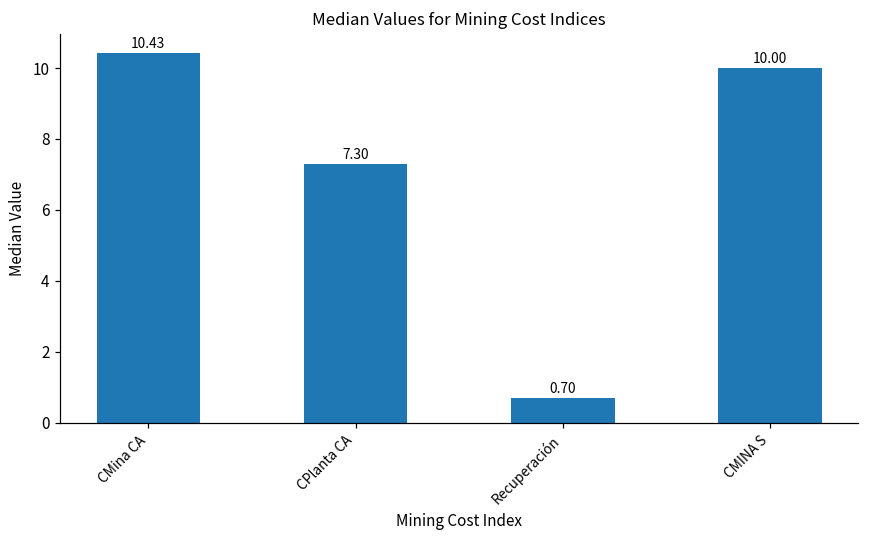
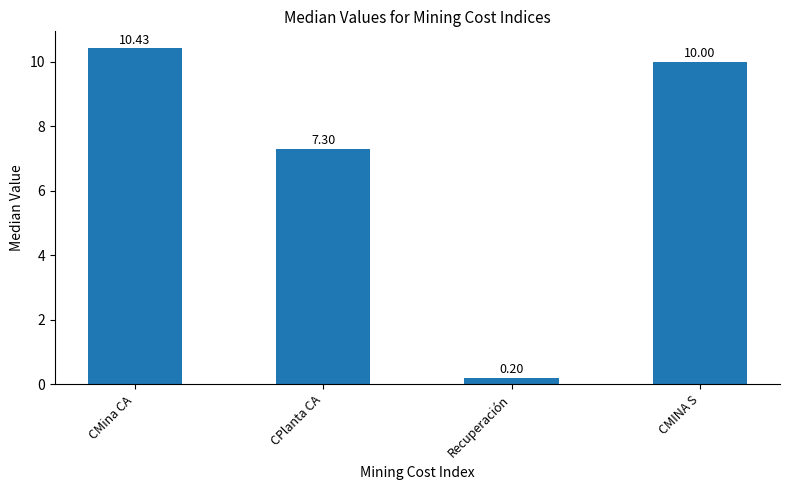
  {
    "CMina CA": 10.43,
    "CPlanta CA": 7.30,
-   "Recuperación": 0.70,
+   "Recuperación": 0.20,
    "CMINA S": 10.00
  }
